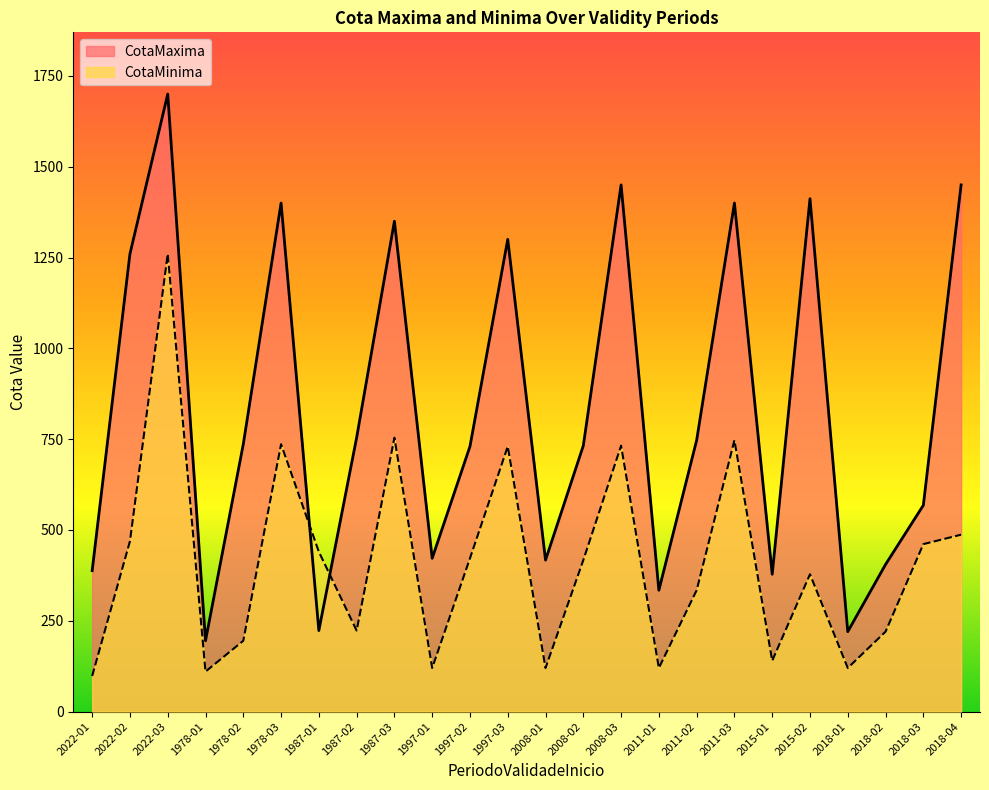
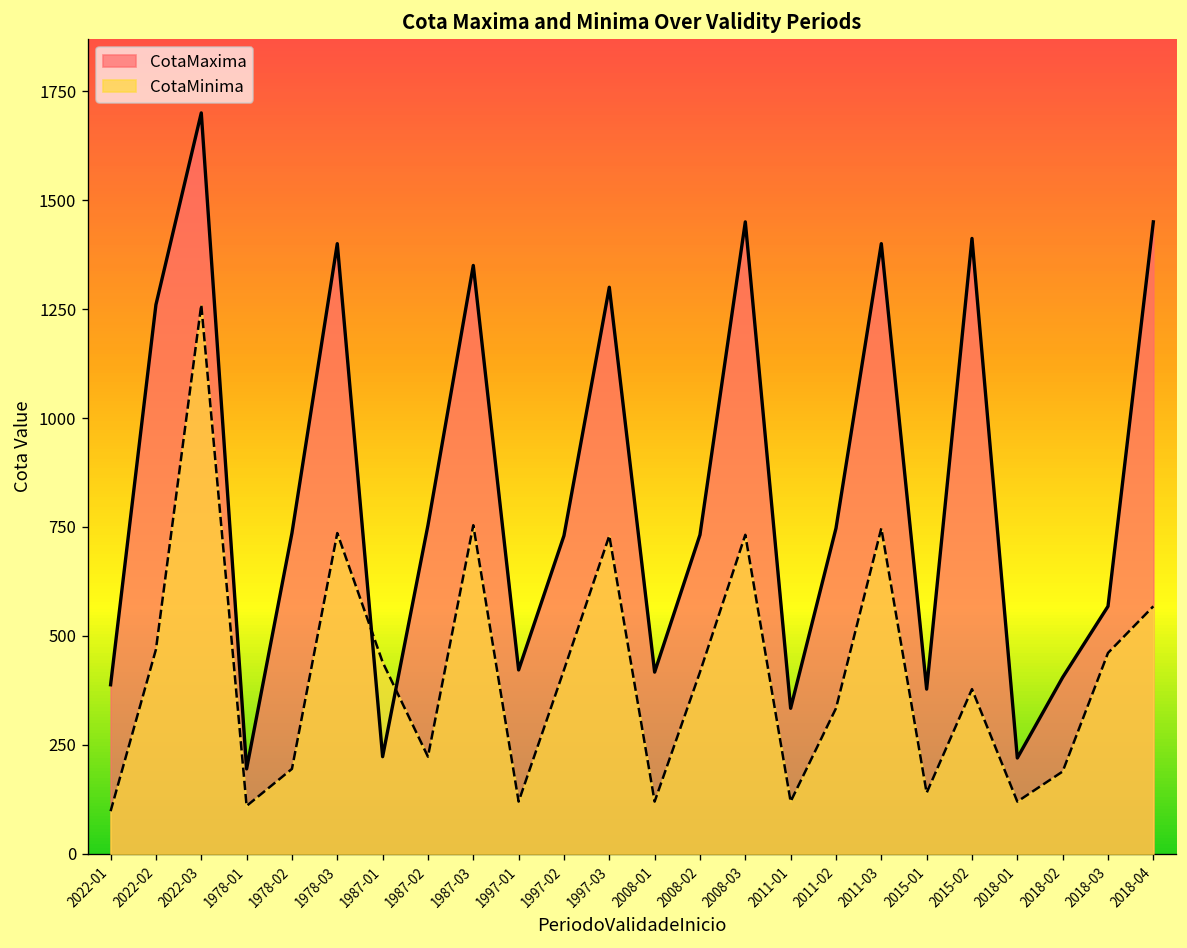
  {
    "CotaMaxima": {
      "2022-01": 390,
      "2022-02": 1260,
      "2022-03": 1700,
      "1978-01": 200,
      "1978-02": 740,
      "1978-03": 1400,
      "1987-01": 220,
      "1987-02": 750,
      "1987-03": 1350,
      "1997-01": 420,
      "1997-02": 730,
      "1997-03": 1300,
      "2008-01": 420,
      "2008-02": 730,
      "2008-03": 1450,
      "2011-01": 330,
      "2011-02": 750,
      "2011-03": 1400,
      "2015-01": 380,
      "2015-02": 1410,
      "2018-01": 220,
      "2018-02": 410,
      "2018-03": 570,
      "2018-04": 1450
    },
    "CotaMinima": {
      "2022-01": 100,
      "2022-02": 470,
      "2022-03": 1260,
      "1978-01": 110,
      "1978-02": 200,
      "1978-03": 740,
      "1987-01": 440,
      "1987-02": 220,
      "1987-03": 750,
      "1997-01": 120,
      "1997-02": 420,
      "1997-03": 730,
      "2008-01": 120,
      "2008-02": 420,
      "2008-03": 730,
      "2011-01": 120,
      "2011-02": 330,
      "2011-03": 750,
      "2015-01": 140,
      "2015-02": 380,
      "2018-01": 120,
-     "2018-02": 220,
+     "2018-02": 190,
      "2018-03": 460,
-     "2018-04": 490
+     "2018-04": 570
    }
  }
